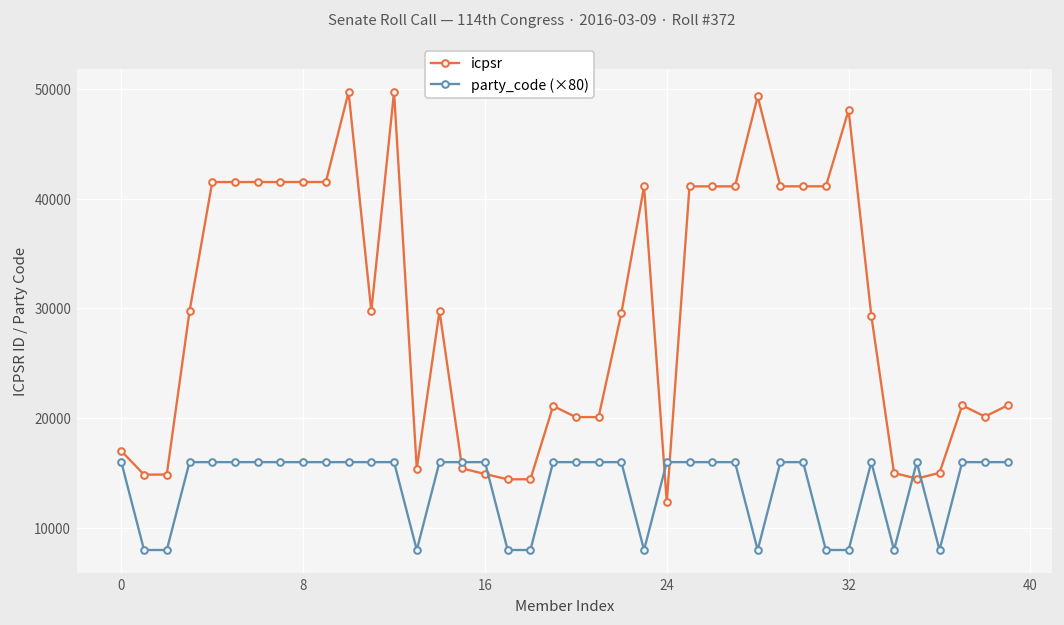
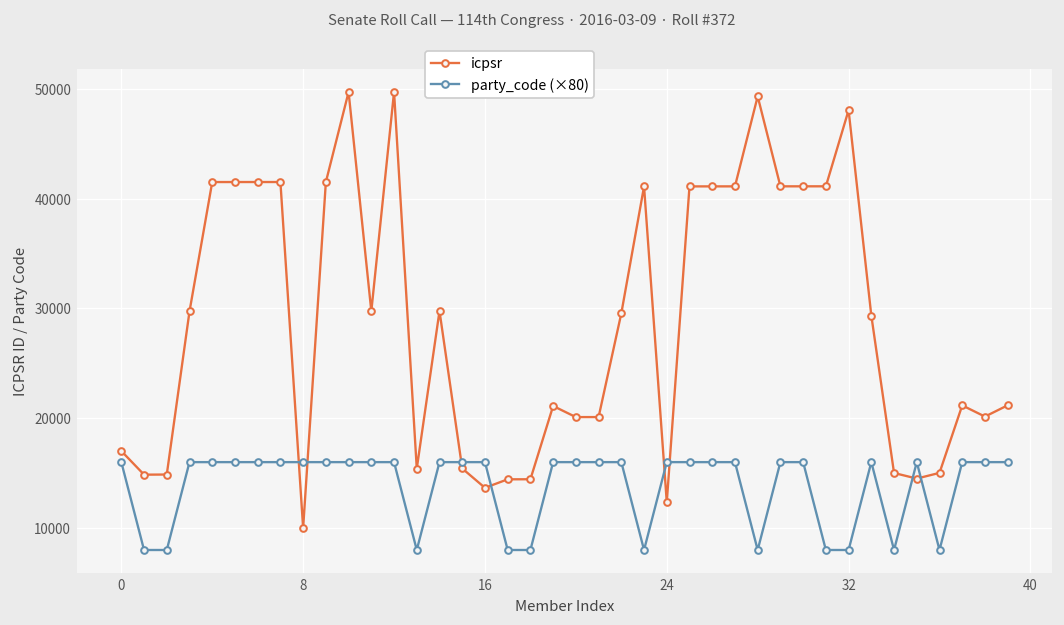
  {
    "icpsr": {
      "0": 17000,
-     "8": 42000,
-     "16": 15000,
+     "8": 10000,
+     "16": 14000,
      "24": 12000,
      "32": 48000
    },
    "party_code (×80)": {
      "0": 16000,
      "8": 16000,
      "16": 16000,
      "24": 16000,
      "32": 8000
    }
  }
